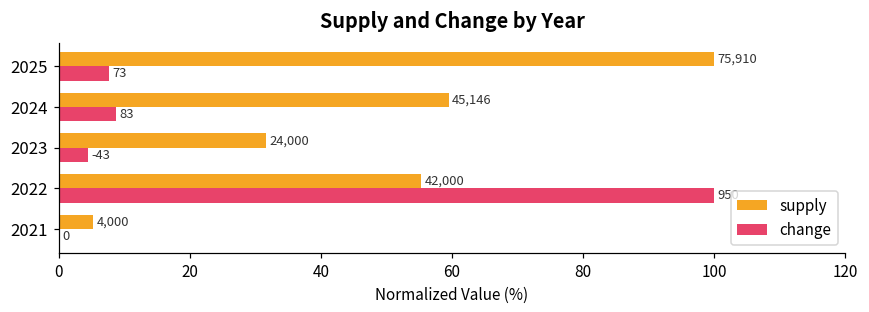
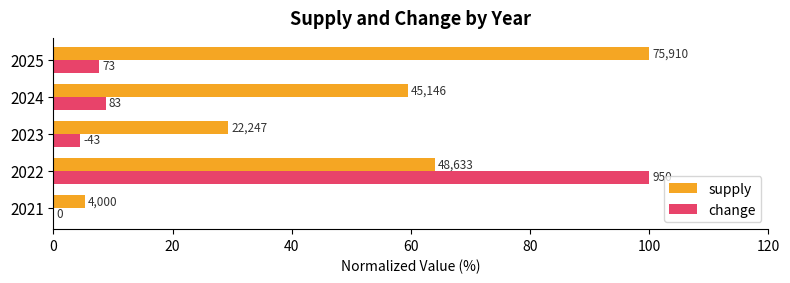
  {
    "supply": {
-     "2023": "24,000",
-     "2022": "42,000"
+     "2023": "22,247",
+     "2022": "48,633"
    },
    "change": {
      "2021": "0"
    }
  }
